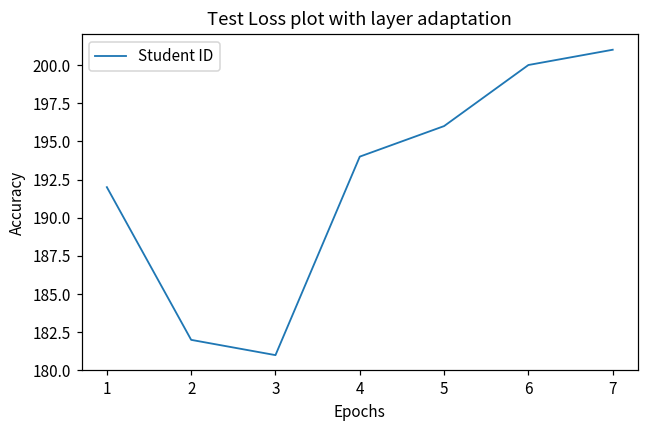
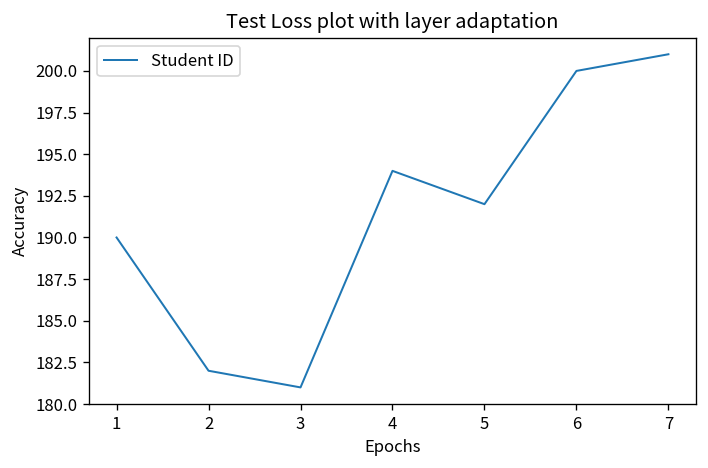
  {
-   "1": 192,
+   "1": 190,
    "2": 182,
    "3": 181,
    "4": 194,
-   "5": 196,
+   "5": 192,
    "6": 200,
    "7": 201
  }
